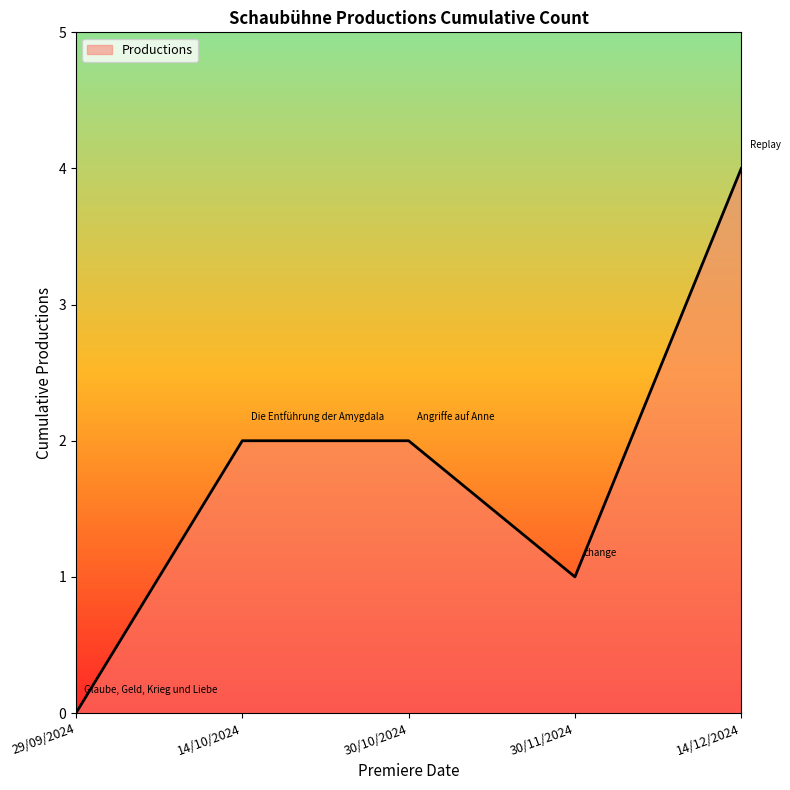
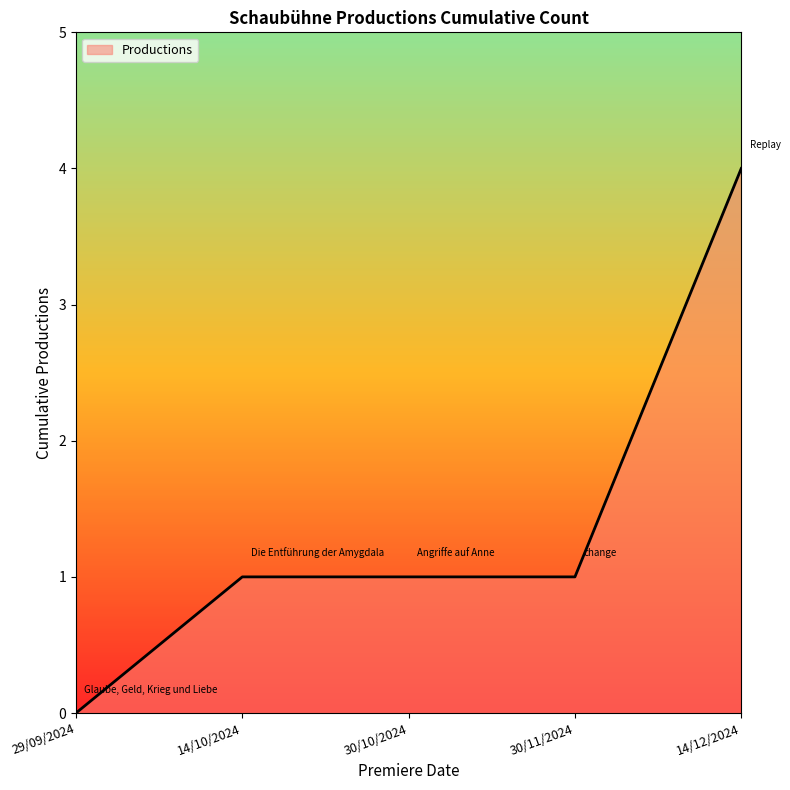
  {
    "29/09/2024": 0,
-   "14/10/2024": 2,
-   "30/10/2024": 2,
+   "14/10/2024": 1,
+   "30/10/2024": 1,
    "30/11/2024": 1,
    "14/12/2024": 4
  }
